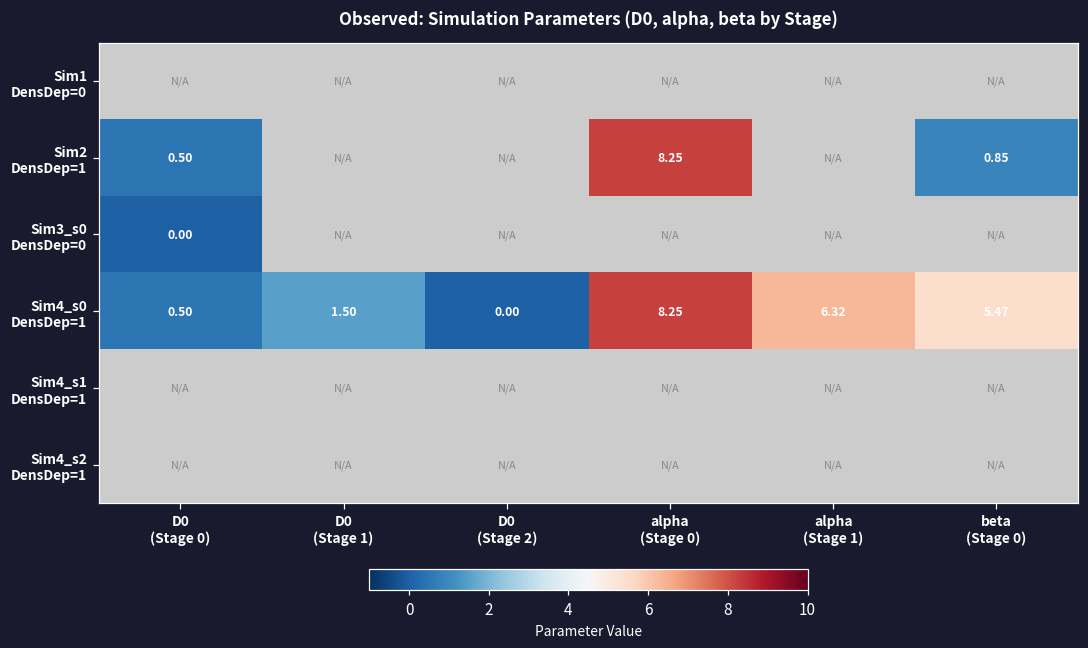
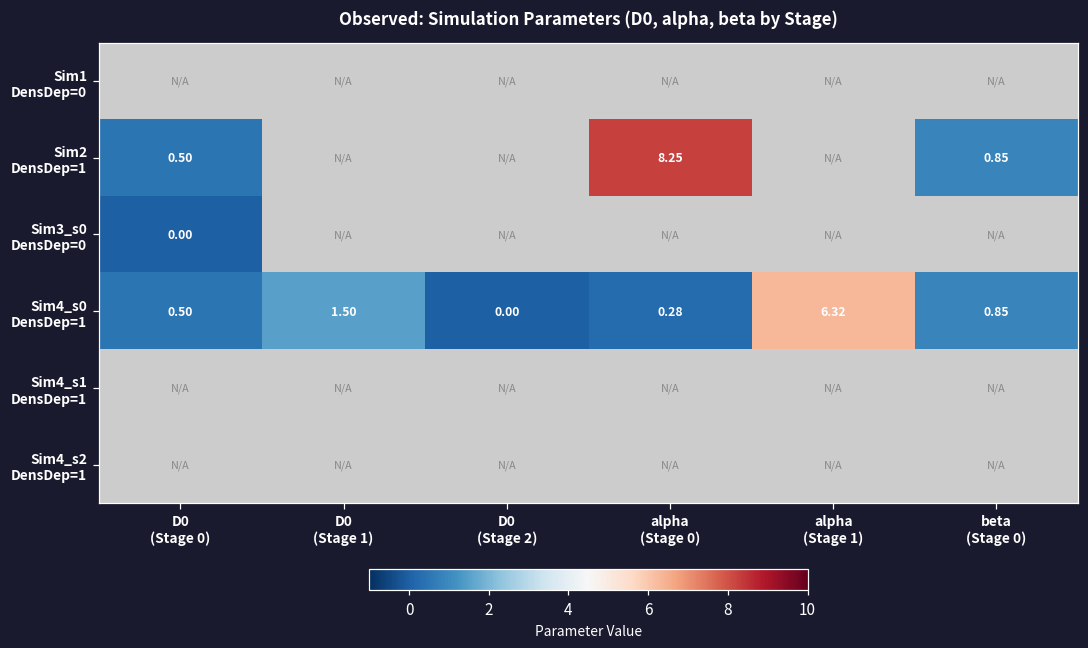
  {
    "Sim2 DensDep=1": {
      "D0 (Stage 0)": 0.50,
      "alpha (Stage 0)": 8.25,
      "beta (Stage 0)": 0.85
    },
    "Sim3_s0 DensDep=0": {
      "D0 (Stage 0)": 0.00
    },
    "Sim4_s0 DensDep=1": {
      "D0 (Stage 0)": 0.50,
      "D0 (Stage 1)": 1.50,
      "D0 (Stage 2)": 0.00,
-     "alpha (Stage 0)": 8.25,
+     "alpha (Stage 0)": 0.28,
      "alpha (Stage 1)": 6.32,
-     "beta (Stage 0)": 5.47
+     "beta (Stage 0)": 0.85
    }
  }
